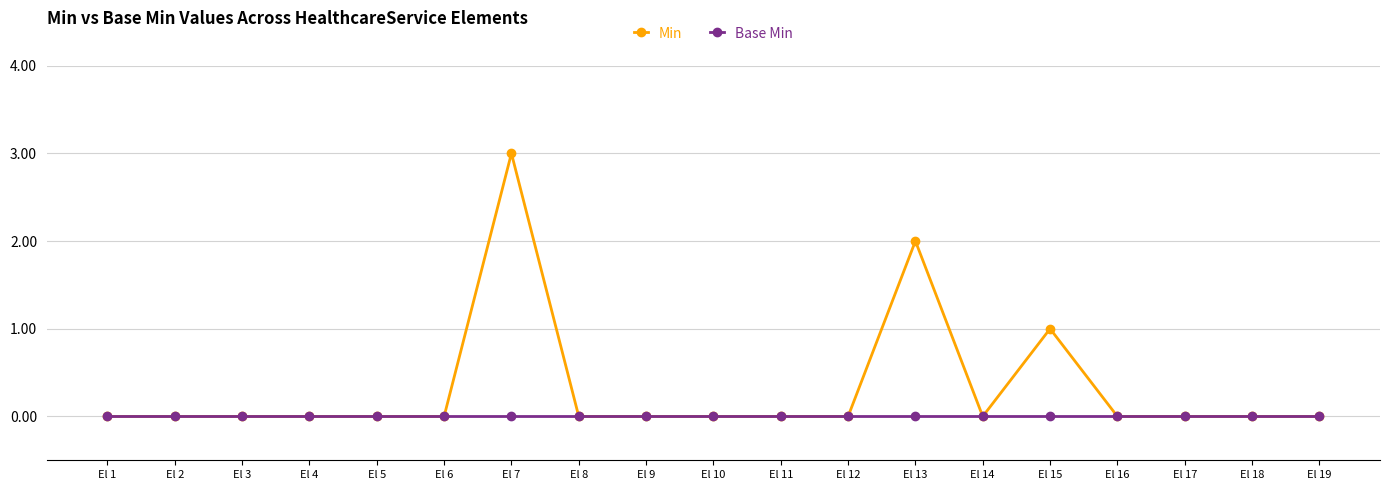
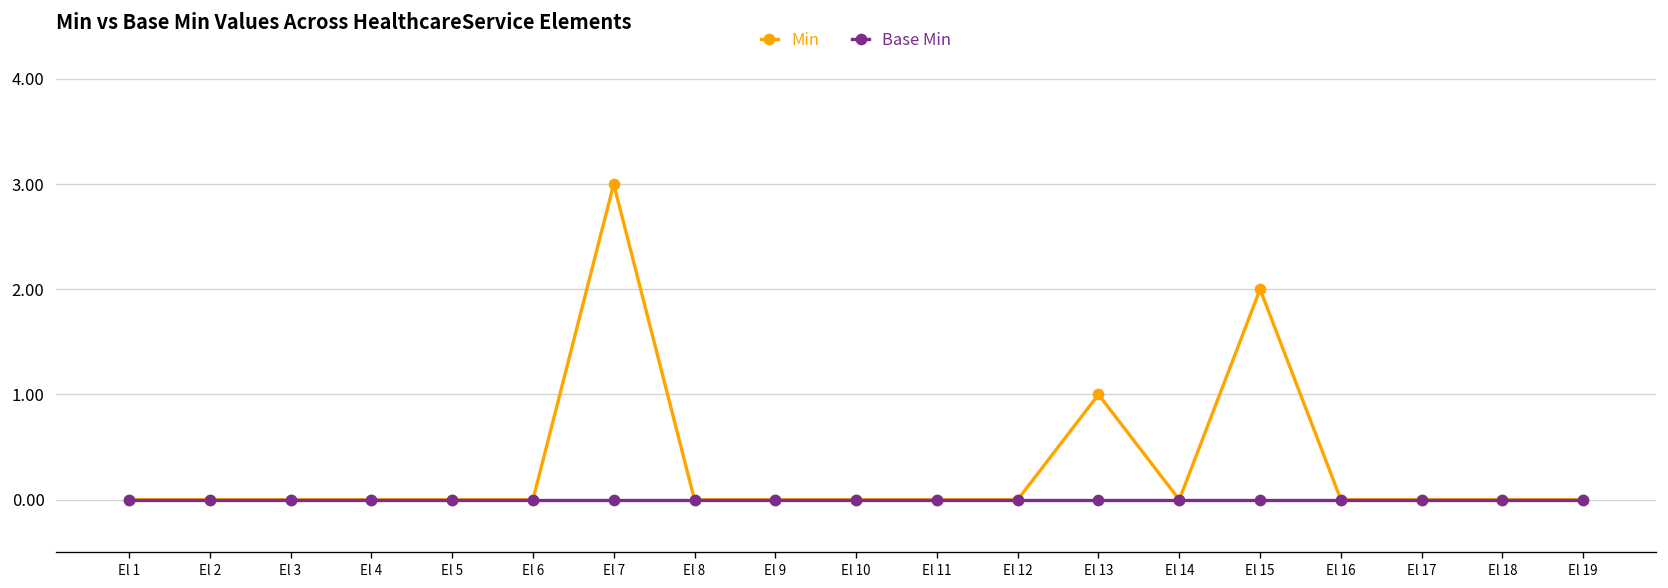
  {
    "Min": {
      "El 7": 3,
-     "El 13": 2,
-     "El 15": 1
+     "El 13": 1,
+     "El 15": 2
    },
    "Base Min": {
      "El 7": 0,
      "El 13": 0,
      "El 15": 0
    }
  }
